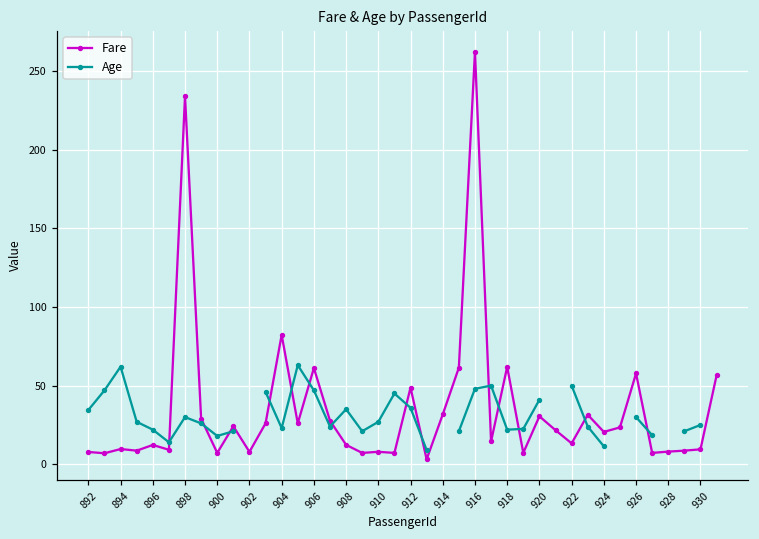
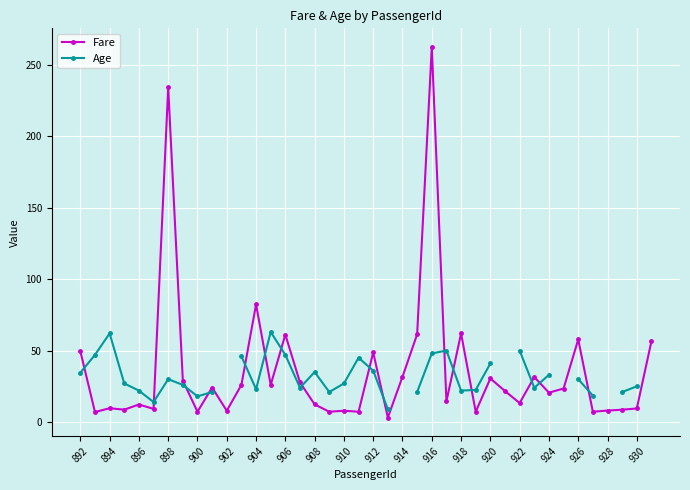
  {
    "Fare": {
-     "892": 8,
+     "892": 50,
      "894": 10,
      "896": 12,
      "898": 234,
      "900": 7,
      "902": 8,
      "904": 82,
      "906": 61,
      "908": 12,
      "910": 8,
      "912": 49,
      "914": 32,
      "916": 262,
      "918": 62,
      "920": 31,
      "922": 13,
      "924": 21,
      "926": 58,
      "928": 8,
      "930": 10
    },
    "Age": {
      "892": 35,
      "894": 62,
      "896": 22,
      "898": 30,
      "900": 18,
      "904": 23,
      "906": 47,
      "908": 35,
      "910": 27,
      "912": 36,
      "916": 48,
      "918": 22,
      "920": 41,
      "922": 50,
-     "924": 11,
+     "924": 33,
      "926": 30,
      "930": 25
    }
  }
